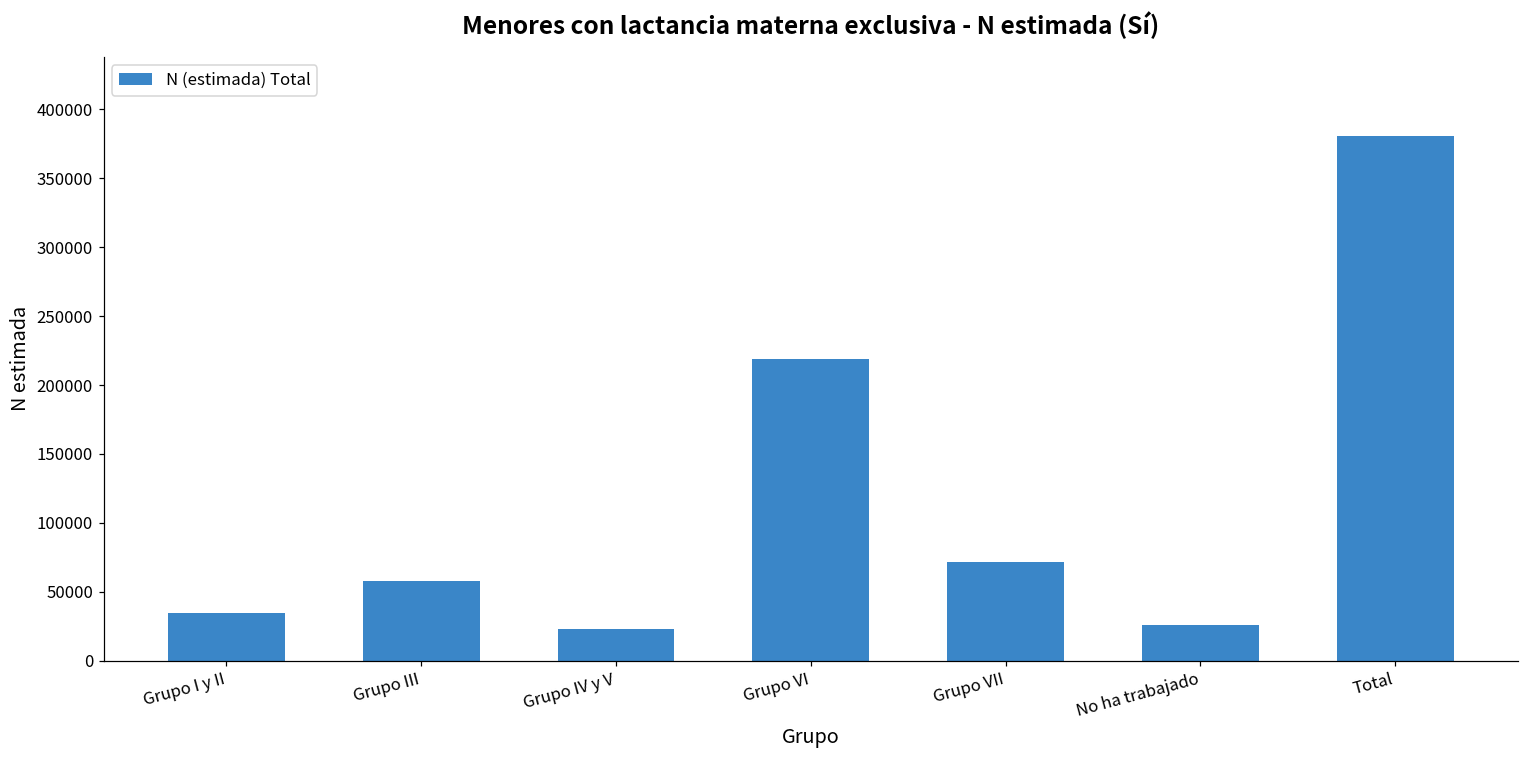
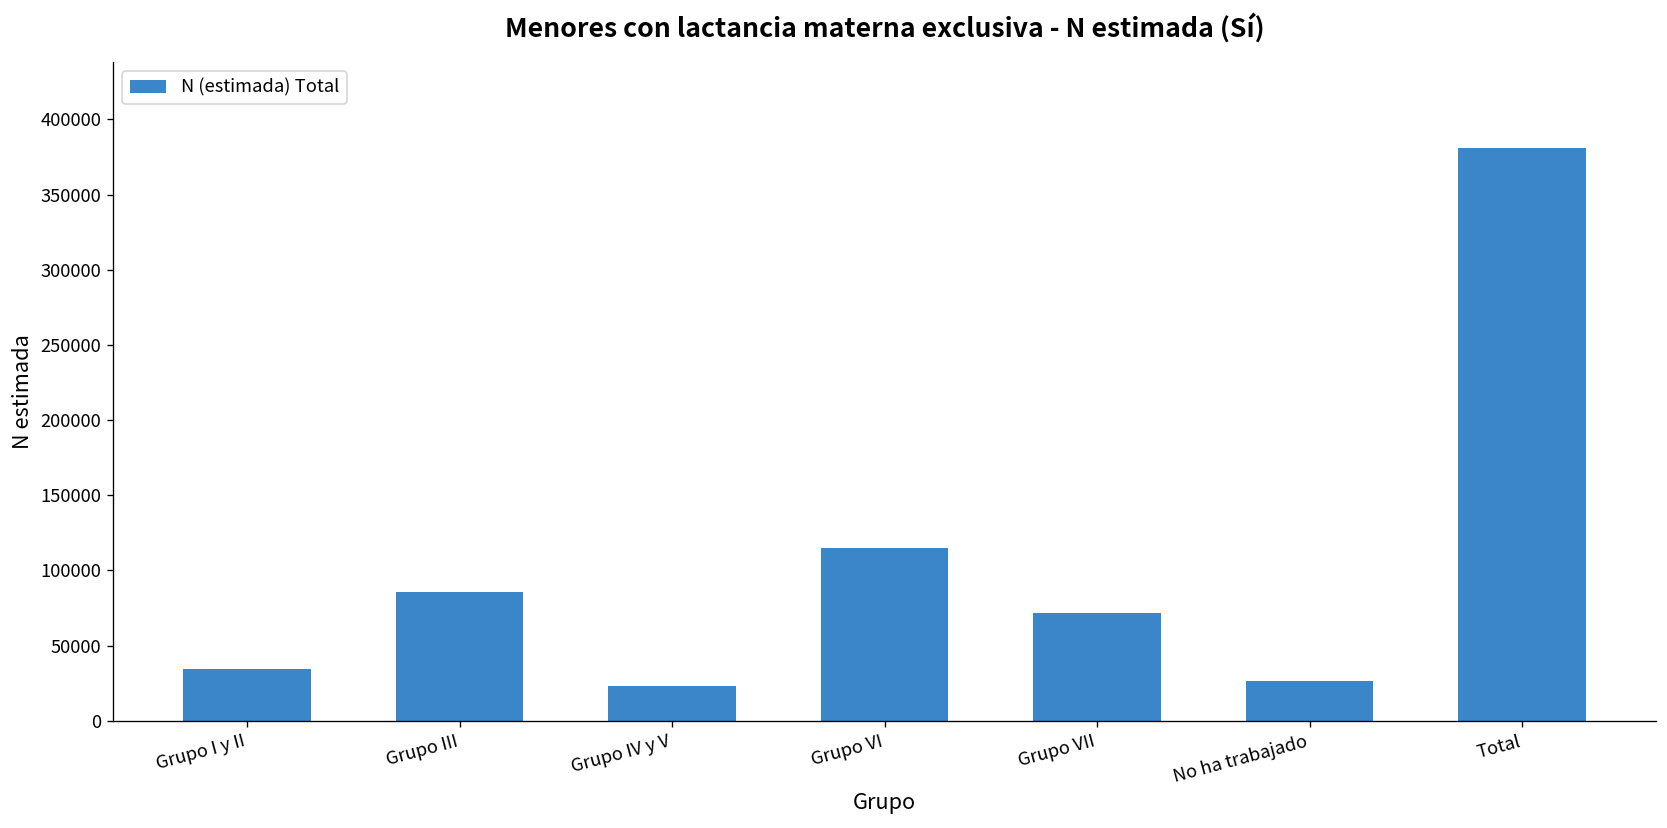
  {
    "Grupo I y II": 34000,
-   "Grupo III": 58000,
+   "Grupo III": 86000,
    "Grupo IV y V": 23000,
-   "Grupo VI": 219000,
+   "Grupo VI": 115000,
    "Grupo VII": 72000,
    "No ha trabajado": 26000,
    "Total": 381000
  }
